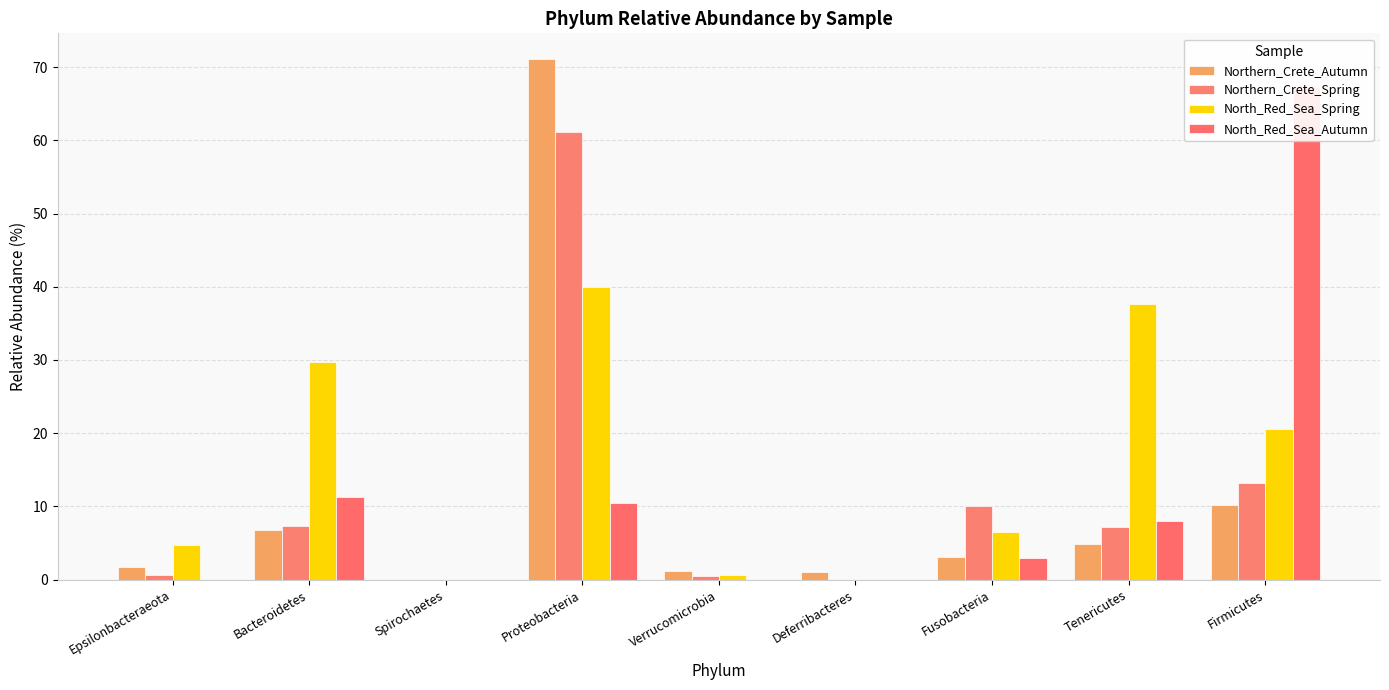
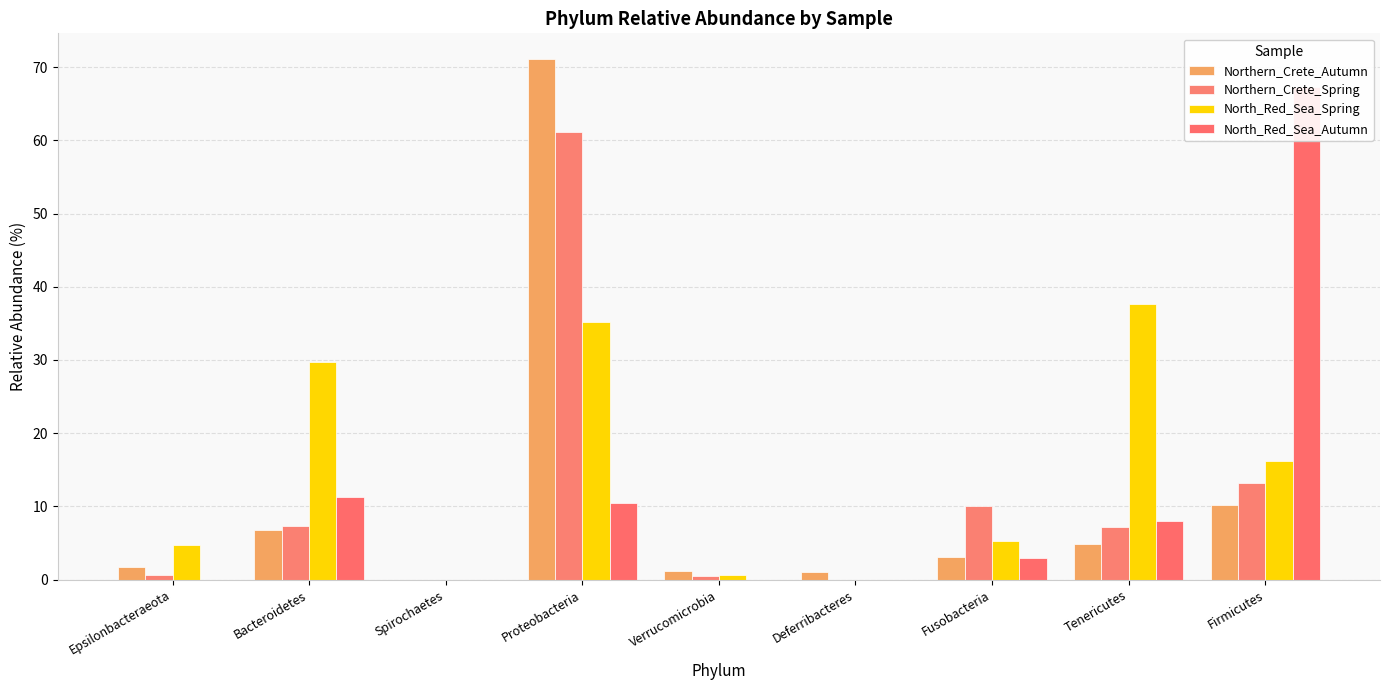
  {
    "North_Red_Sea_Spring": {
      "Epsilonbacteraeota": 5,
      "Bacteroidetes": 30,
      "Spirochaetes": 0,
-     "Proteobacteria": 40,
+     "Proteobacteria": 35,
      "Verrucomicrobia": 1,
      "Deferribacteres": 0,
-     "Fusobacteria": 6,
+     "Fusobacteria": 5,
      "Tenericutes": 38,
-     "Firmicutes": 21
+     "Firmicutes": 16
    }
  }
